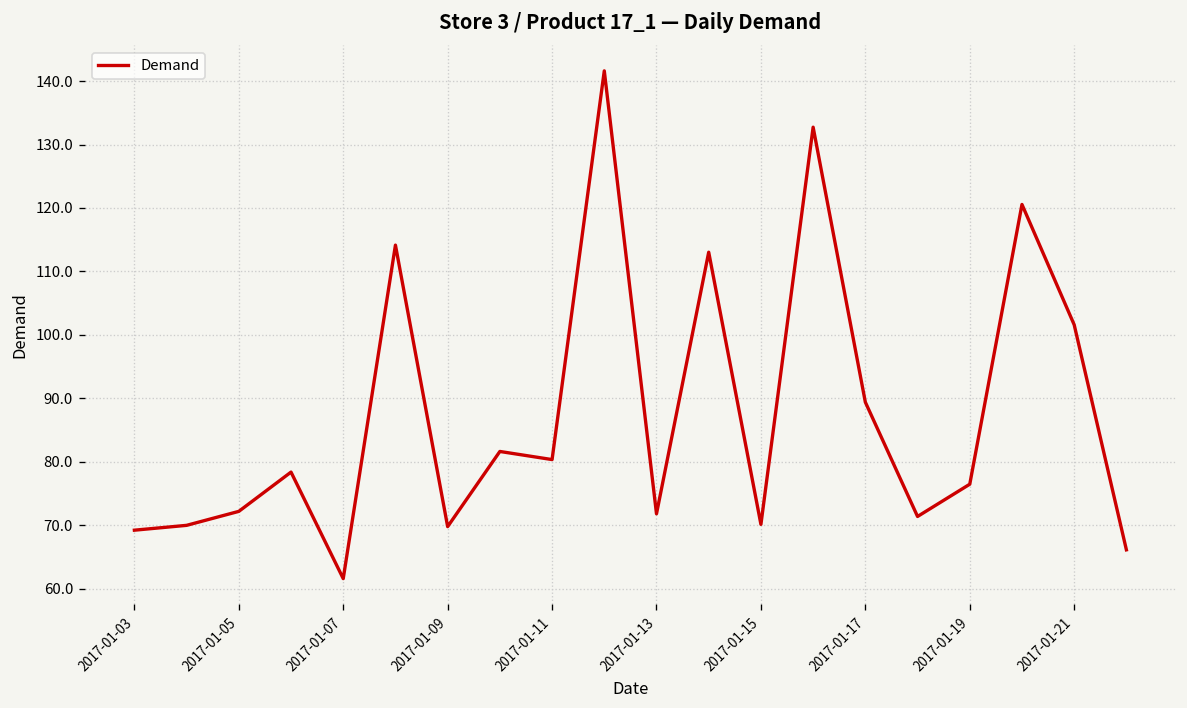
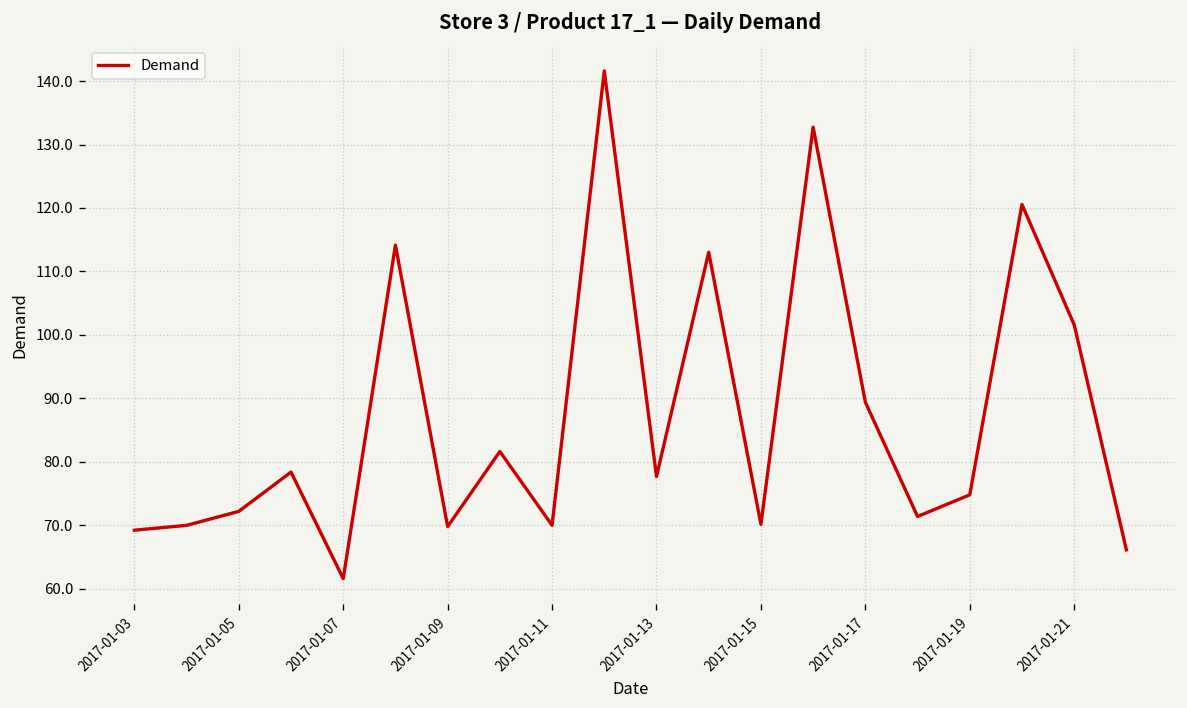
  {
    "2017-01-03": 69,
    "2017-01-05": 72,
    "2017-01-07": 62,
    "2017-01-09": 70,
-   "2017-01-11": 80,
-   "2017-01-13": 72,
+   "2017-01-11": 70,
+   "2017-01-13": 78,
    "2017-01-15": 70,
    "2017-01-17": 89,
-   "2017-01-19": 76,
+   "2017-01-19": 75,
    "2017-01-21": 102
  }
